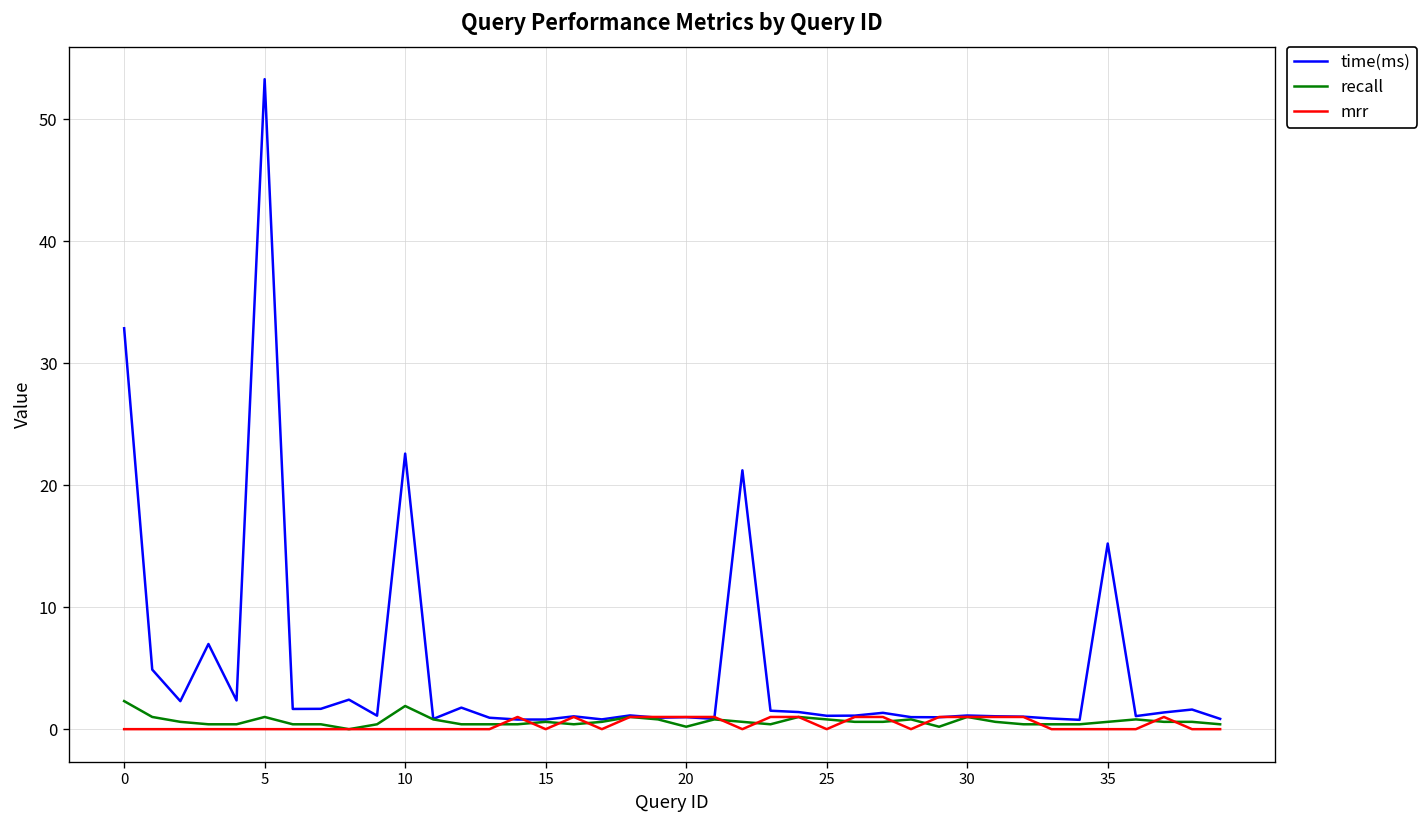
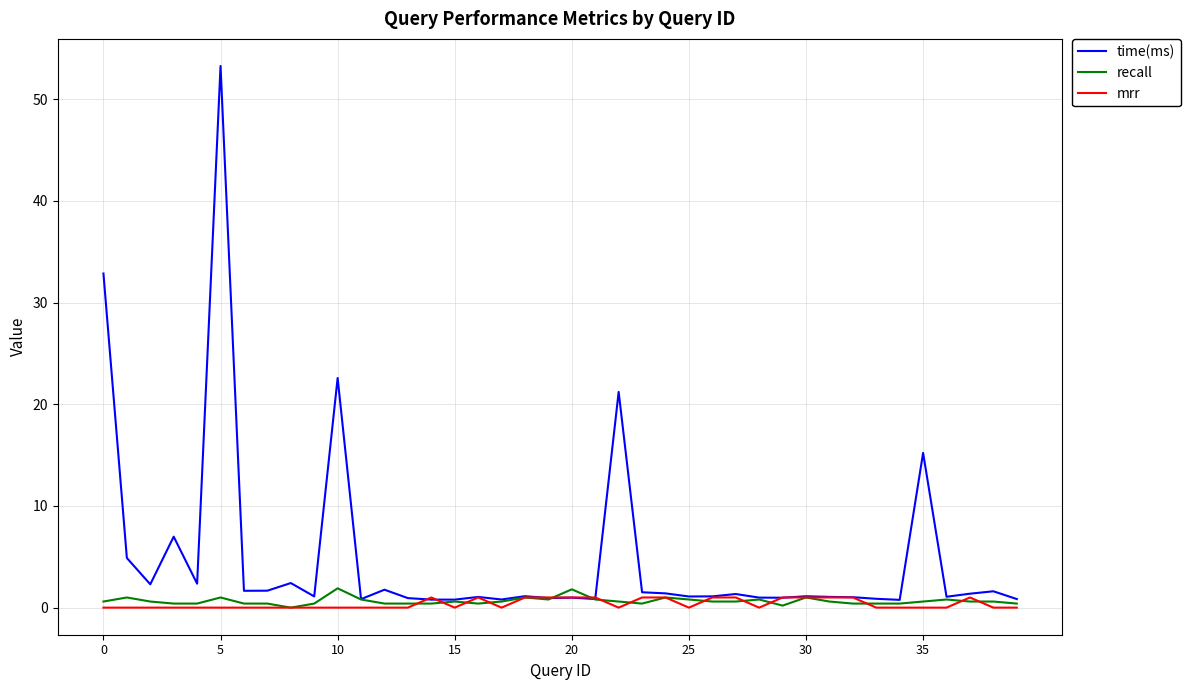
  {
    "time(ms)": {
      "0": 32.9,
      "5": 53.3,
      "10": 22.6,
      "25": 1.1,
      "35": 15.2
    },
    "recall": {
-     "0": 2.3,
+     "0": 0.6,
      "5": 1.0,
      "10": 1.9,
-     "20": 0.2,
+     "20": 1.8,
      "25": 0.8,
      "35": 0.6
    },
    "mrr": {
      "0": 0.0,
      "5": 0.0,
      "10": 0.0,
      "15": 0.0,
      "25": 0.0,
      "35": 0.0
    }
  }
